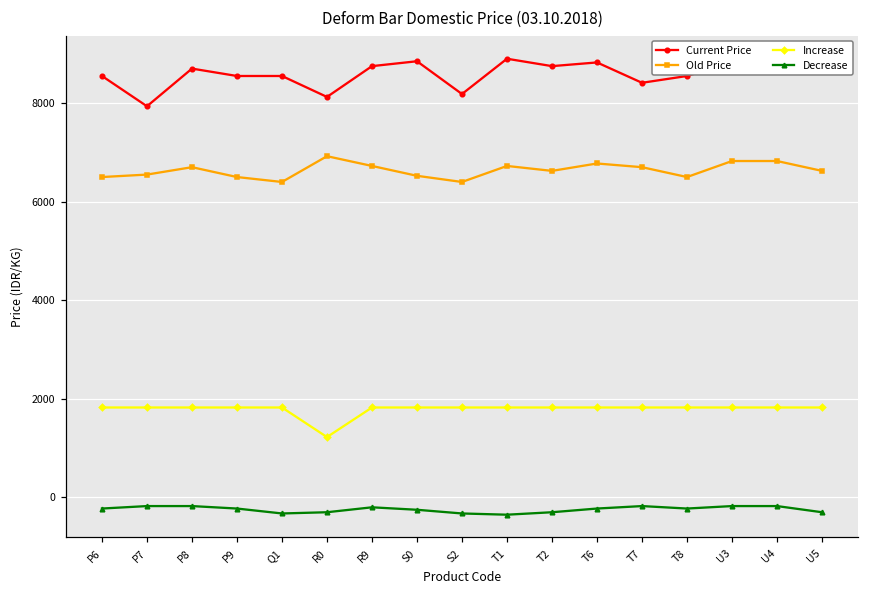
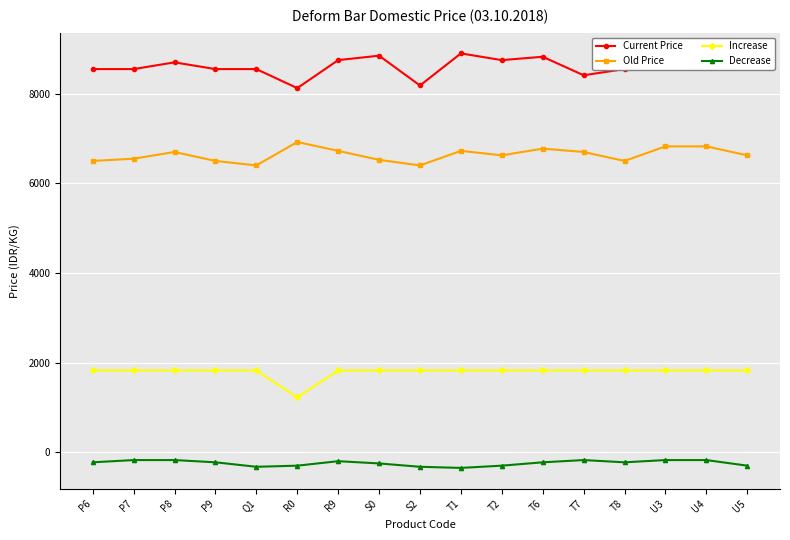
  {
    "Current Price": {
      "P6": 8600,
-     "P7": 7900,
+     "P7": 8600,
      "P8": 8700,
      "P9": 8600,
      "Q1": 8600,
      "R0": 8100,
      "R9": 8800,
      "S0": 8800,
      "S2": 8200,
      "T1": 8900,
      "T2": 8800,
      "T6": 8800,
      "T7": 8400
    },
    "Old Price": {
      "P6": 6500,
      "P7": 6600,
      "P8": 6700,
      "P9": 6500,
      "Q1": 6400,
      "R0": 6900,
      "R9": 6700,
      "S0": 6500,
      "S2": 6400,
      "T1": 6700,
      "T2": 6600,
      "T6": 6800,
      "T7": 6700,
      "T8": 6500,
      "U3": 6800,
      "U4": 6800,
      "U5": 6600
    },
    "Increase": {
      "P6": 1800,
      "P7": 1800,
      "P8": 1800,
      "P9": 1800,
      "Q1": 1800,
      "R0": 1200,
      "R9": 1800,
      "S0": 1800,
      "S2": 1800,
      "T1": 1800,
      "T2": 1800,
      "T6": 1800,
      "T7": 1800,
      "T8": 1800,
      "U3": 1800,
      "U4": 1800,
      "U5": 1800
    },
    "Decrease": {
      "P6": -200,
      "P7": -200,
      "P8": -200,
      "P9": -200,
      "Q1": -300,
      "R0": -300,
      "R9": -200,
      "S0": -300,
      "S2": -300,
      "T1": -400,
      "T2": -300,
      "T6": -200,
      "T7": -200,
      "T8": -200,
      "U3": -200,
      "U4": -200,
      "U5": -300
    }
  }
